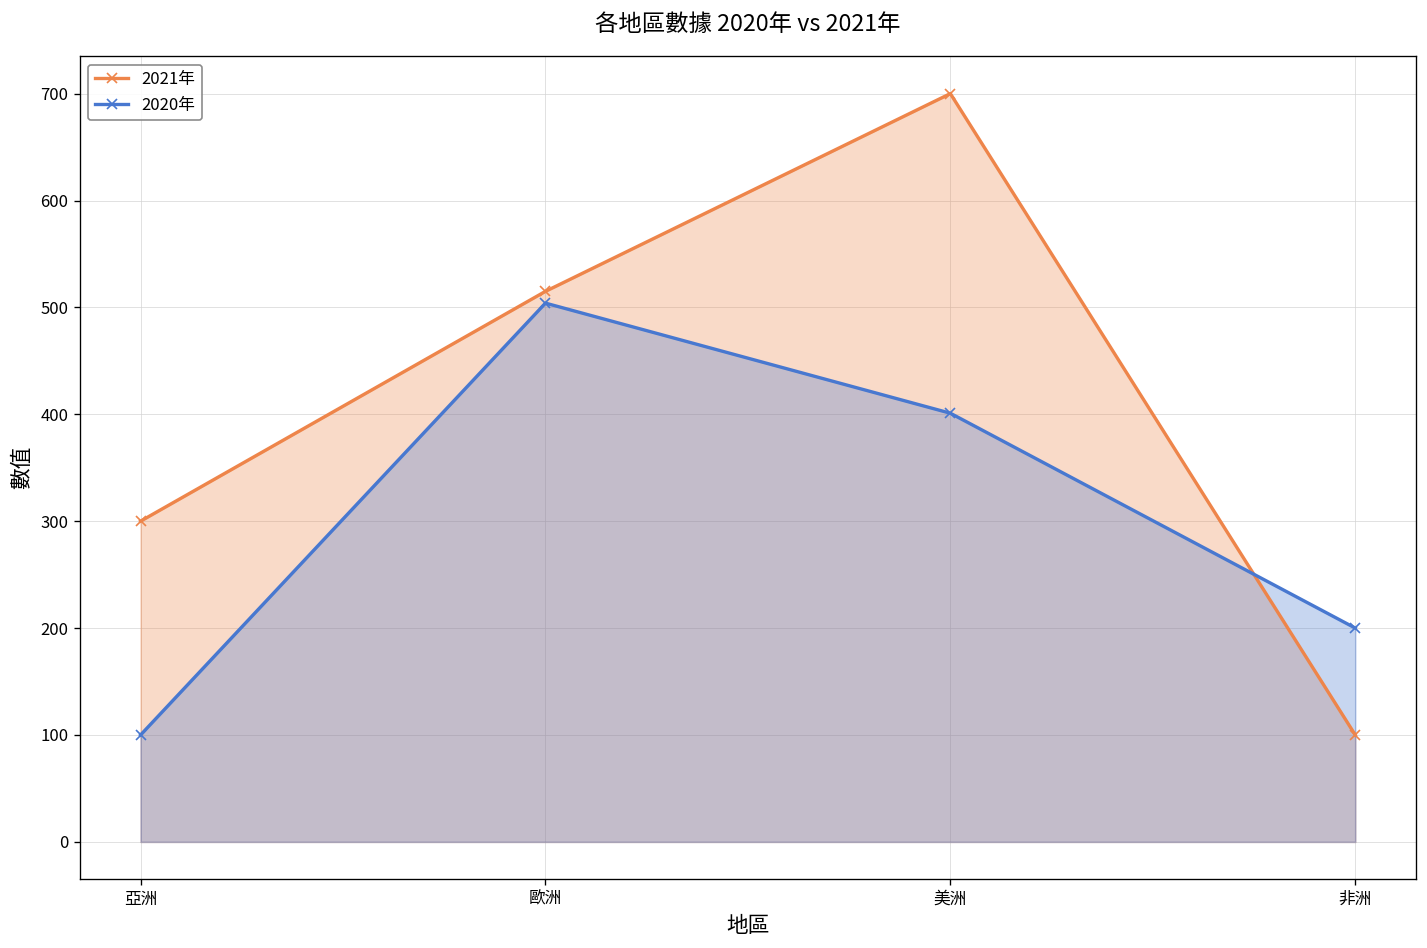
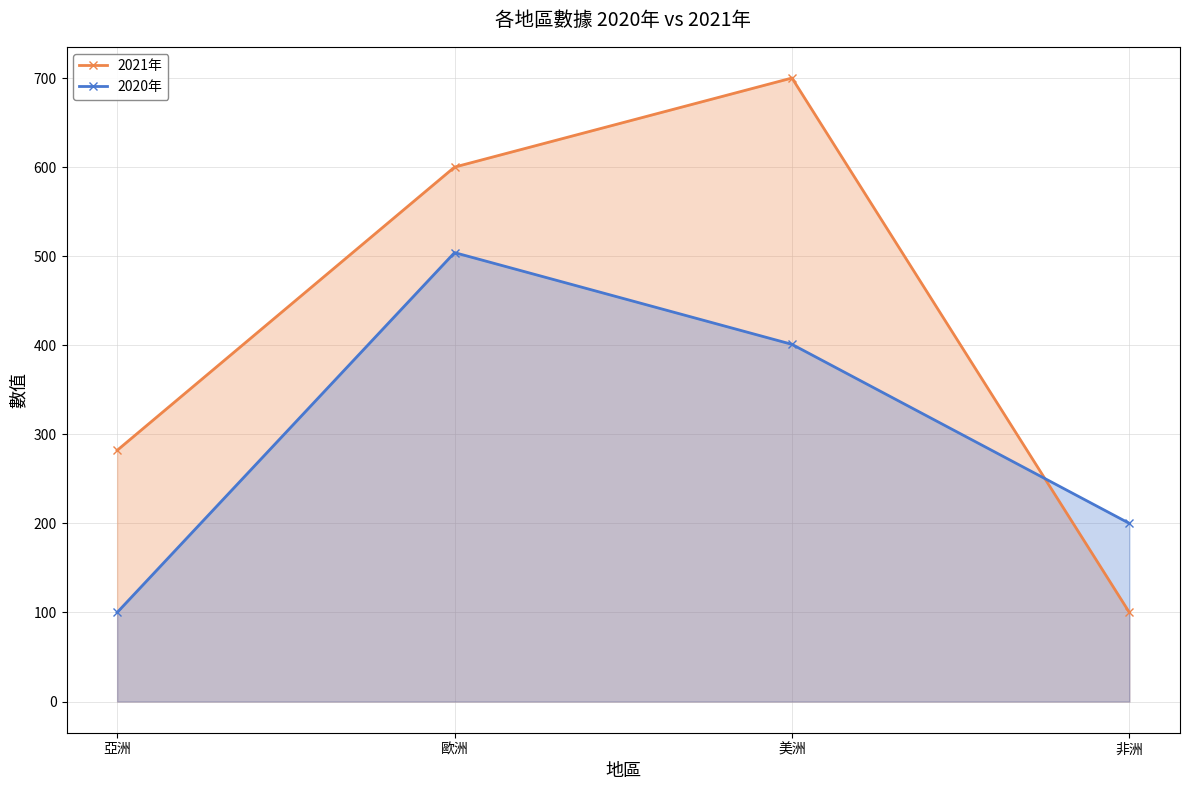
  {
    "2021年": {
-     "亞洲": 300,
-     "歐洲": 520,
+     "亞洲": 280,
+     "歐洲": 600,
      "美洲": 700,
      "非洲": 100
    },
    "2020年": {
      "亞洲": 100,
      "歐洲": 500,
      "美洲": 400,
      "非洲": 200
    }
  }
